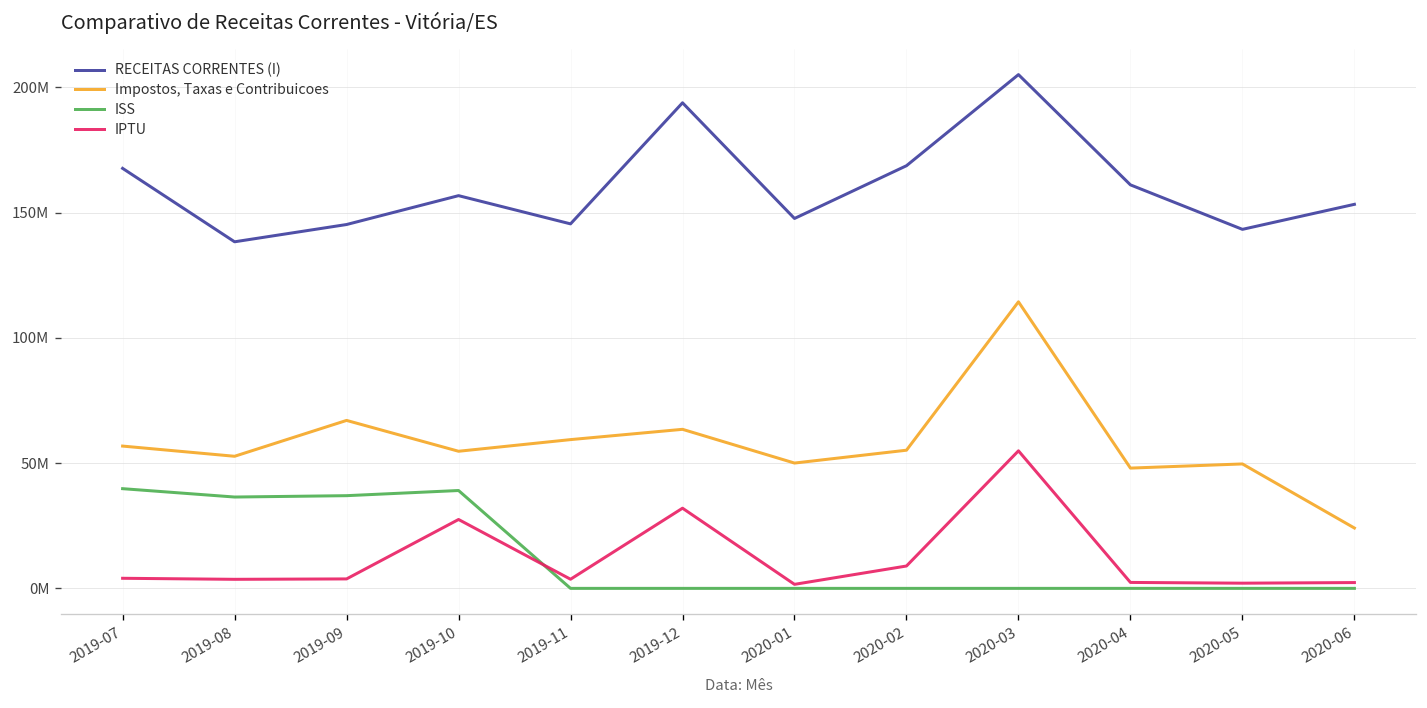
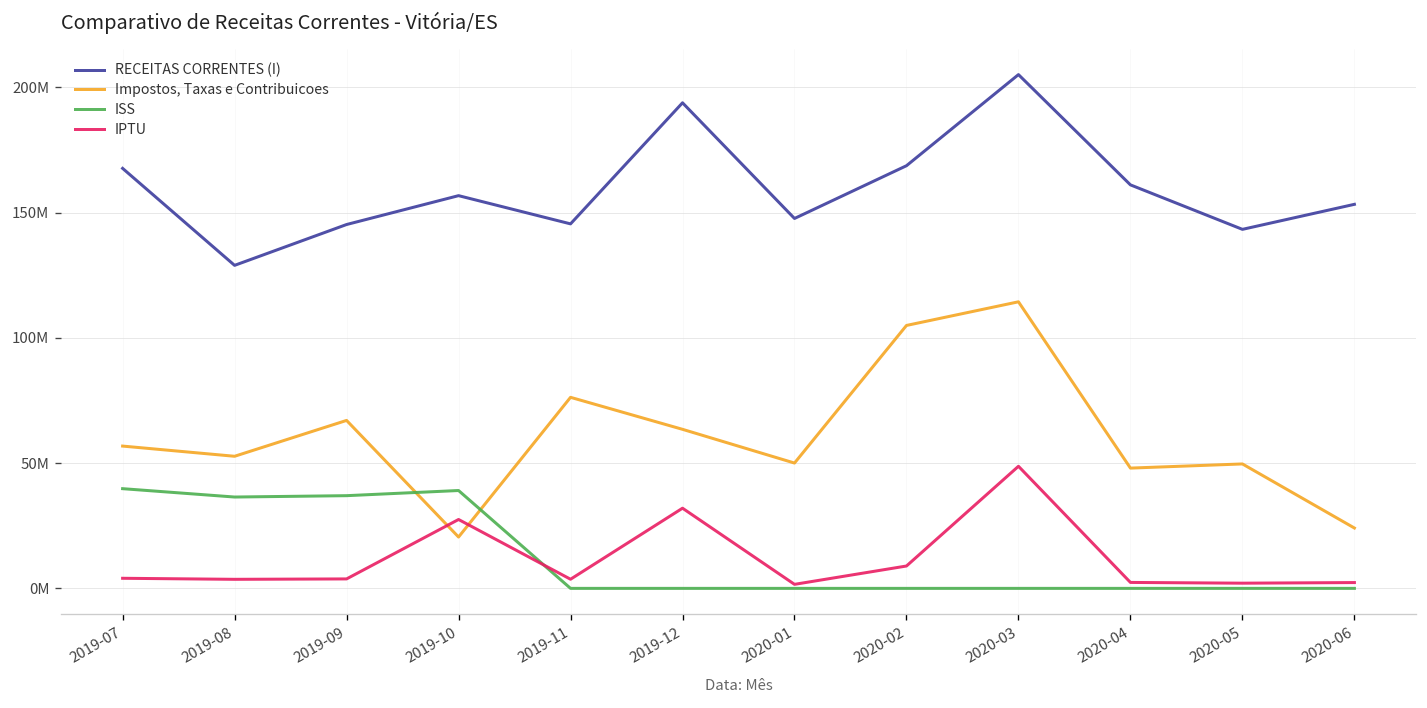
  {
    "RECEITAS CORRENTES (I)": {
      "2019-07": 168000000,
-     "2019-08": 138000000,
+     "2019-08": 129000000,
      "2019-09": 145000000,
      "2019-10": 157000000,
      "2019-11": 145000000,
      "2019-12": 194000000,
      "2020-01": 148000000,
      "2020-02": 169000000,
      "2020-03": 205000000,
      "2020-04": 161000000,
      "2020-05": 143000000,
      "2020-06": 153000000
    },
    "Impostos, Taxas e Contribuicoes": {
      "2019-07": 57000000,
      "2019-08": 53000000,
      "2019-09": 67000000,
-     "2019-10": 55000000,
-     "2019-11": 59000000,
+     "2019-10": 20000000,
+     "2019-11": 76000000,
      "2019-12": 63000000,
      "2020-01": 50000000,
-     "2020-02": 55000000,
+     "2020-02": 105000000,
      "2020-03": 114000000,
      "2020-04": 48000000,
      "2020-05": 50000000,
      "2020-06": 24000000
    },
    "ISS": {
      "2019-07": 40000000,
      "2019-08": 36000000,
      "2019-09": 37000000,
      "2019-10": 39000000,
      "2019-11": 0,
      "2019-12": 0,
      "2020-01": 0,
      "2020-02": 0,
      "2020-03": 0,
      "2020-04": 0,
      "2020-05": 0,
      "2020-06": 0
    },
    "IPTU": {
      "2019-07": 4000000,
      "2019-08": 4000000,
      "2019-09": 4000000,
      "2019-10": 27000000,
      "2019-11": 4000000,
      "2019-12": 32000000,
      "2020-01": 2000000,
      "2020-02": 9000000,
-     "2020-03": 55000000,
+     "2020-03": 49000000,
      "2020-04": 2000000,
      "2020-05": 2000000,
      "2020-06": 2000000
    }
  }
